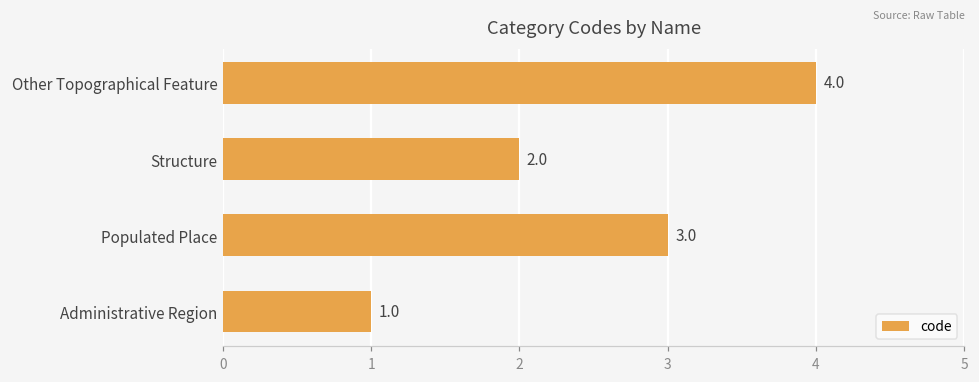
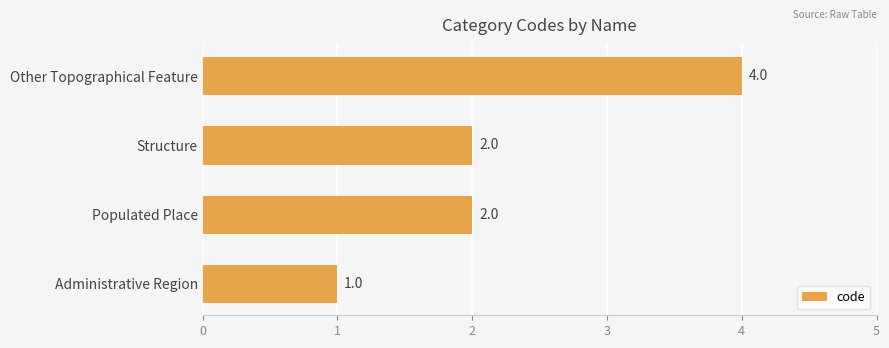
  {
    "Other Topographical Feature": 4.0,
    "Structure": 2.0,
-   "Populated Place": 3.0,
+   "Populated Place": 2.0,
    "Administrative Region": 1.0
  }
